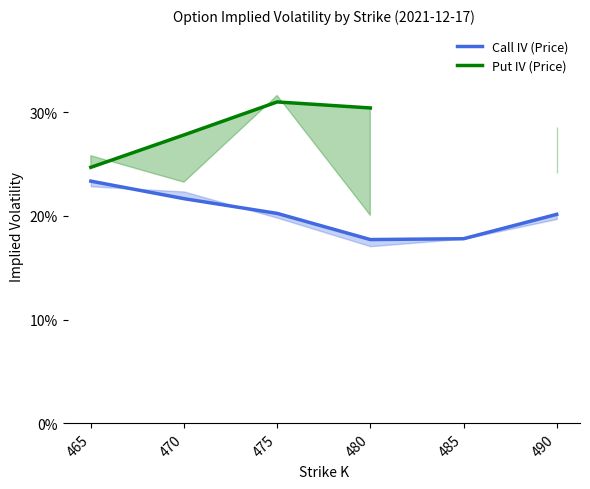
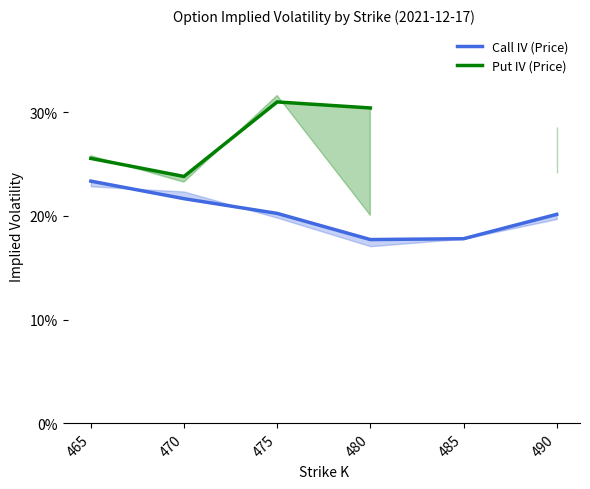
  {
    "Put IV (Price)": {
-     "465": "24.7%",
-     "470": "27.8%",
+     "465": "25.5%",
+     "470": "23.8%",
      "475": "31.0%",
      "480": "30.4%",
      "490": "28.6%"
    }
  }
